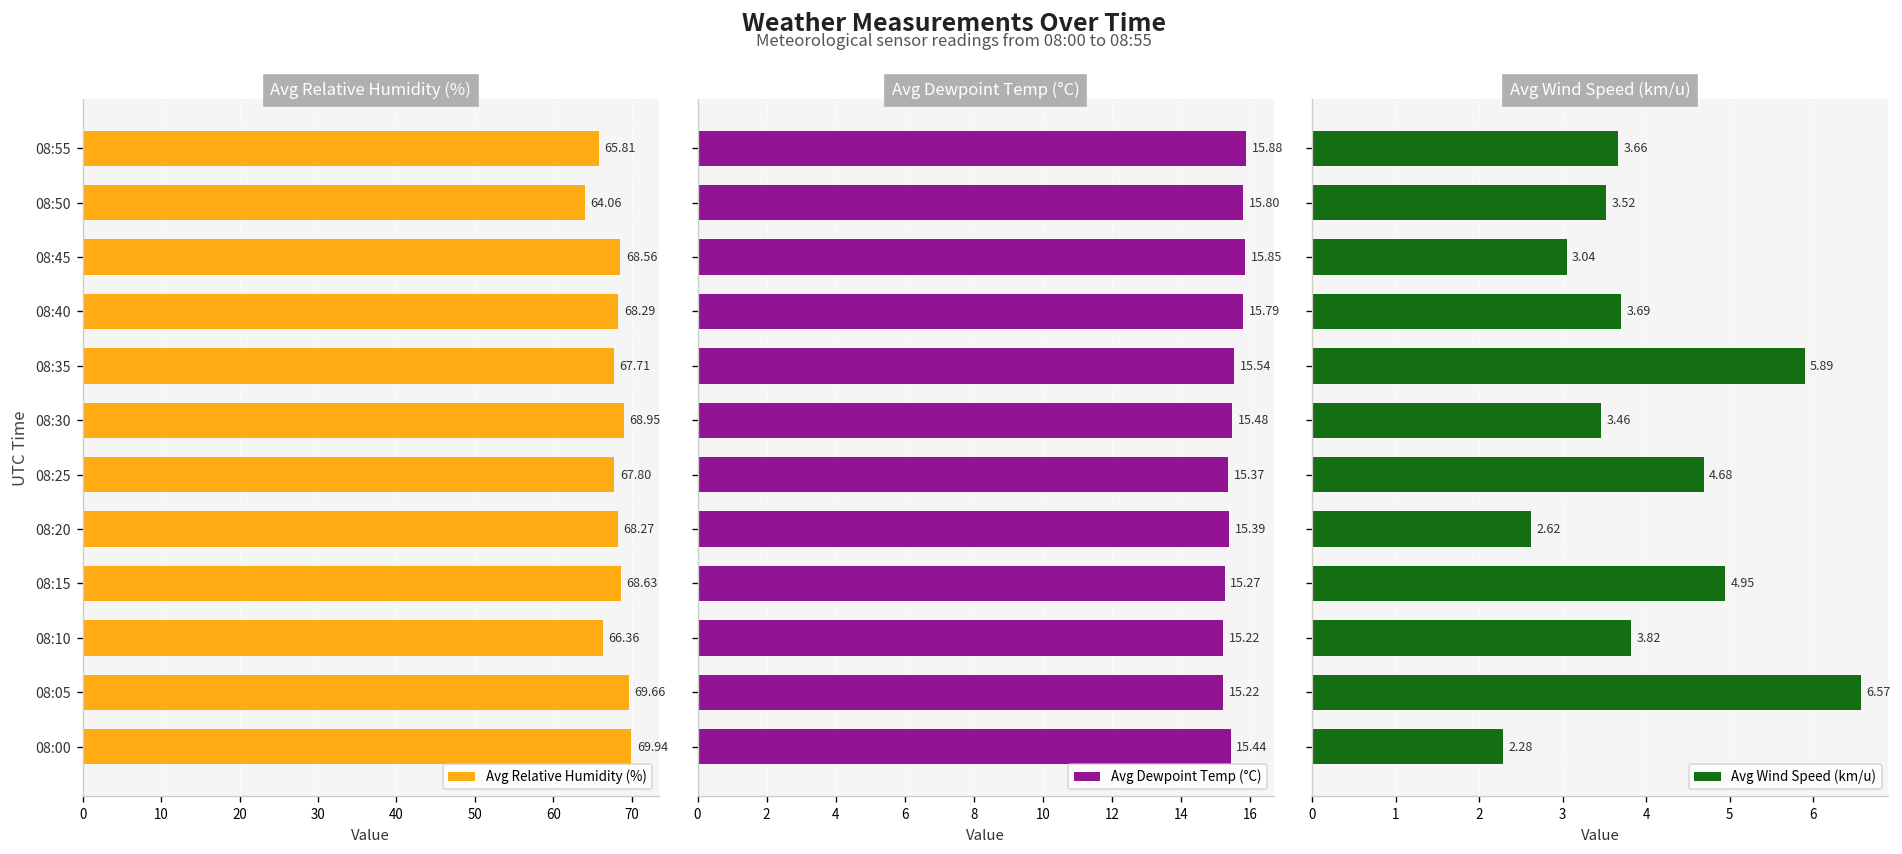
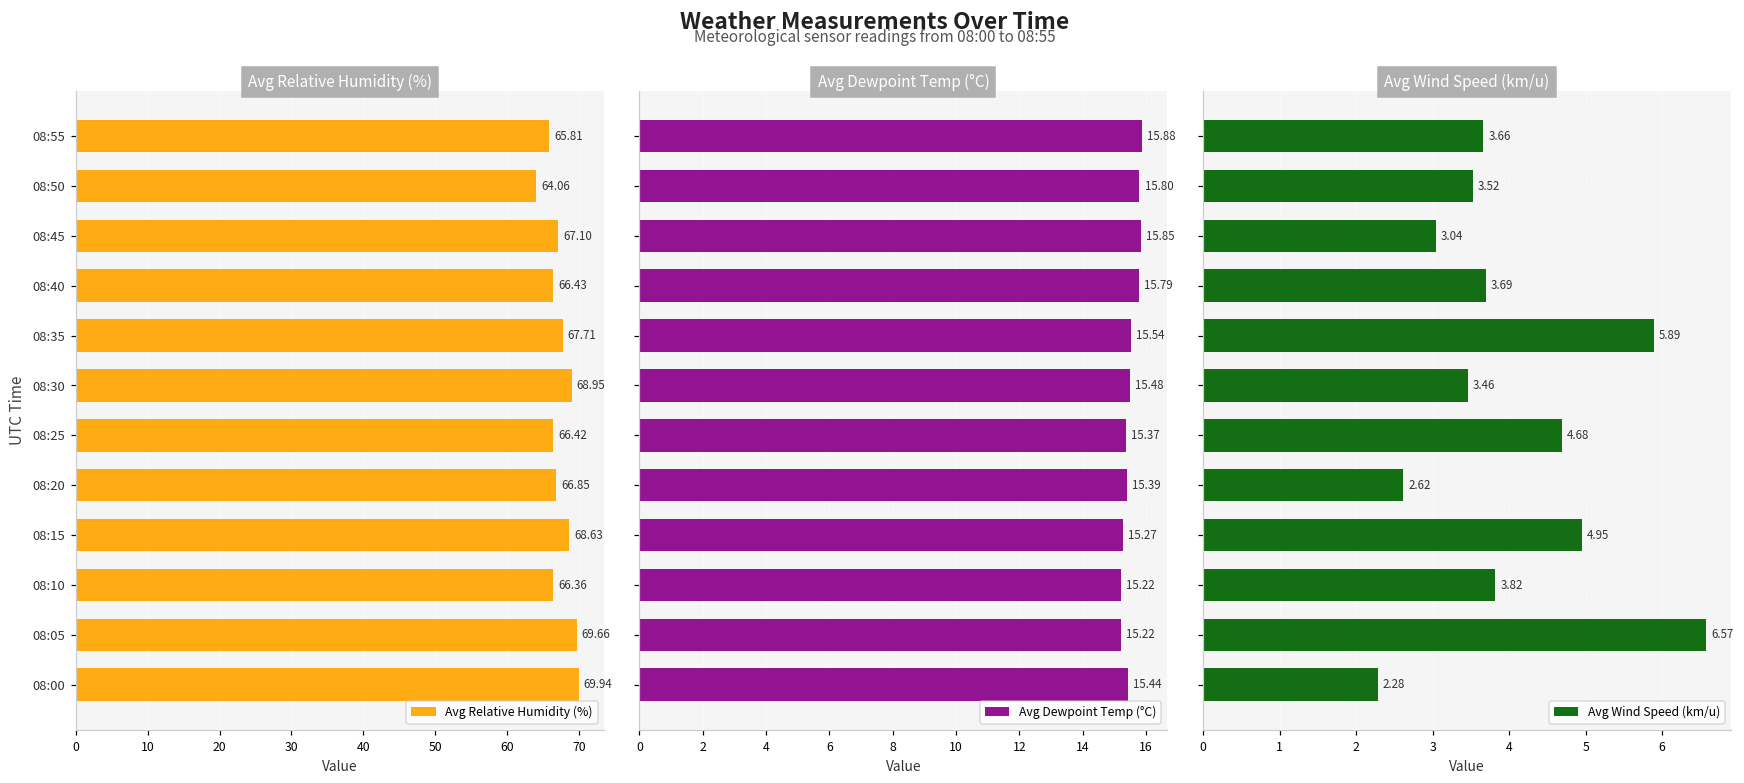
  {
    "Avg Relative Humidity (%)": {
      "08:55": 65.81,
      "08:50": 64.06,
-     "08:45": 68.56,
-     "08:40": 68.29,
+     "08:45": 67.10,
+     "08:40": 66.43,
      "08:35": 67.71,
      "08:30": 68.95,
-     "08:25": 67.80,
-     "08:20": 68.27,
+     "08:25": 66.42,
+     "08:20": 66.85,
      "08:15": 68.63,
      "08:10": 66.36,
      "08:05": 69.66,
      "08:00": 69.94
    }
  }
